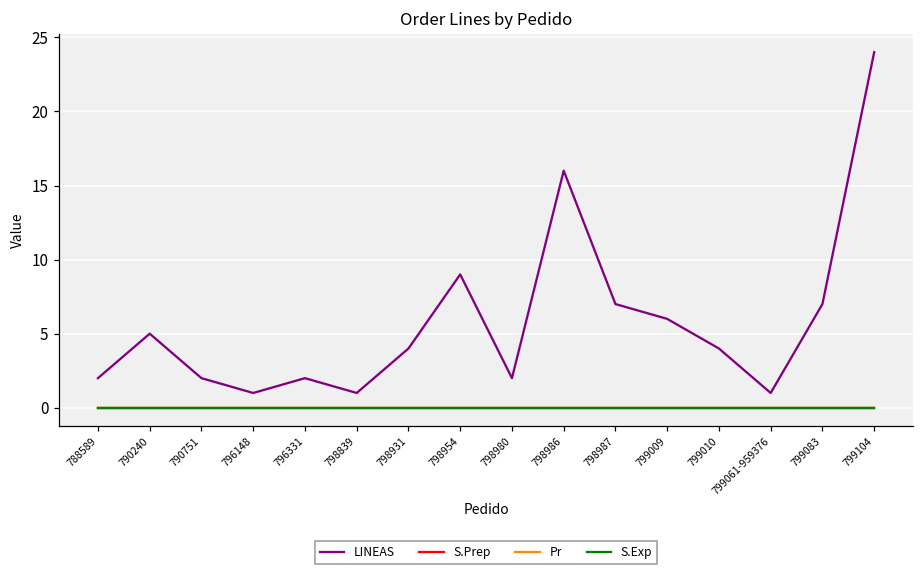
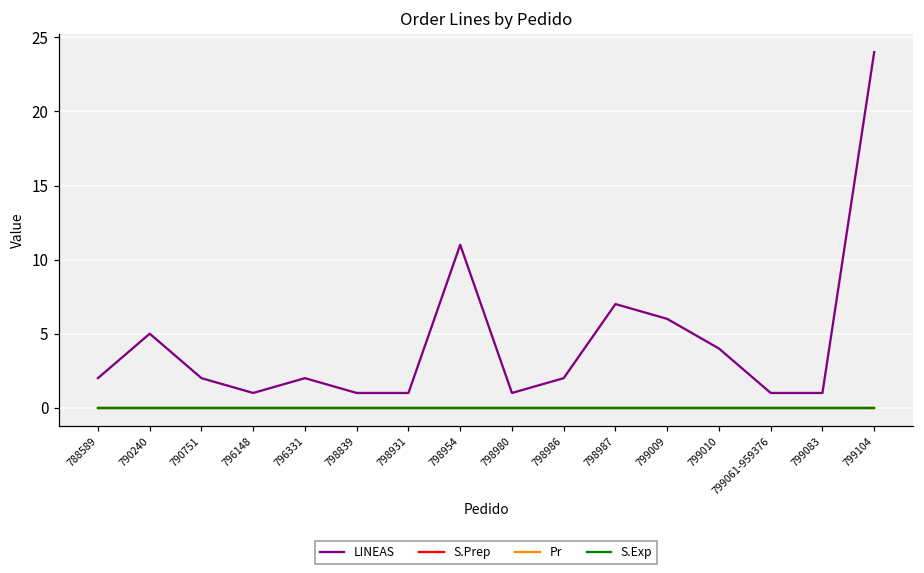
  {
    "LINEAS": {
      "788589": 2,
      "790240": 5,
      "790751": 2,
      "796148": 1,
      "796331": 2,
      "798839": 1,
-     "798931": 4,
-     "798954": 9,
-     "798980": 2,
-     "798986": 16,
+     "798931": 1,
+     "798954": 11,
+     "798980": 1,
+     "798986": 2,
      "798987": 7,
      "799009": 6,
      "799010": 4,
      "799061-959376": 1,
-     "799083": 7,
+     "799083": 1,
      "799104": 24
    },
    "S.Exp": {
      "788589": 0,
      "790240": 0,
      "790751": 0,
      "796148": 0,
      "796331": 0,
      "798839": 0,
      "798931": 0,
      "798954": 0,
      "798980": 0,
      "798986": 0,
      "798987": 0,
      "799009": 0,
      "799010": 0,
      "799061-959376": 0,
      "799083": 0,
      "799104": 0
    }
  }
